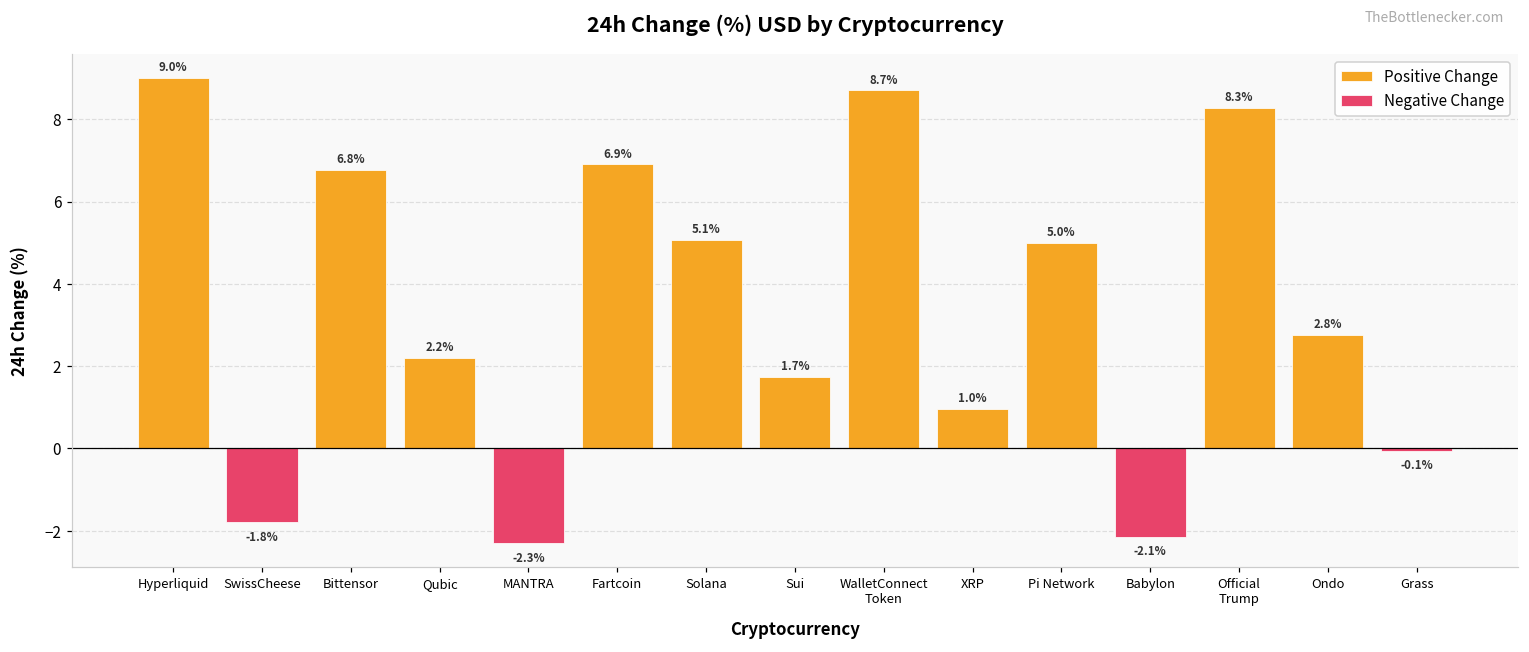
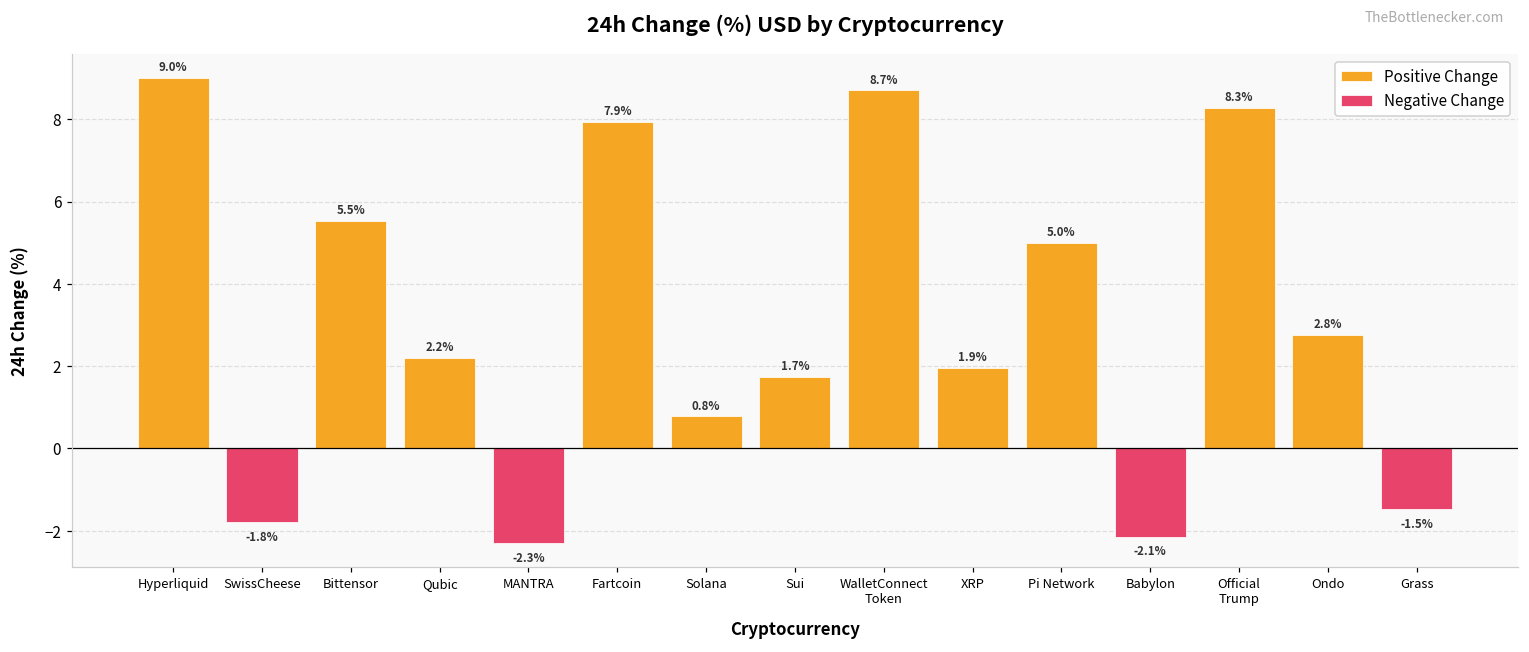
  {
    "Positive Change": {
      "Hyperliquid": "9.0%",
-     "Bittensor": "6.8%",
+     "Bittensor": "5.5%",
      "Qubic": "2.2%",
-     "Fartcoin": "6.9%",
-     "Solana": "5.1%",
+     "Fartcoin": "7.9%",
+     "Solana": "0.8%",
      "Sui": "1.7%",
      "WalletConnect Token": "8.7%",
-     "XRP": "1.0%",
+     "XRP": "1.9%",
      "Pi Network": "5.0%",
      "Official Trump": "8.3%",
      "Ondo": "2.8%"
    },
    "Negative Change": {
      "SwissCheese": "-1.8%",
      "MANTRA": "-2.3%",
      "Babylon": "-2.1%",
-     "Grass": "-0.1%"
+     "Grass": "-1.5%"
    }
  }
